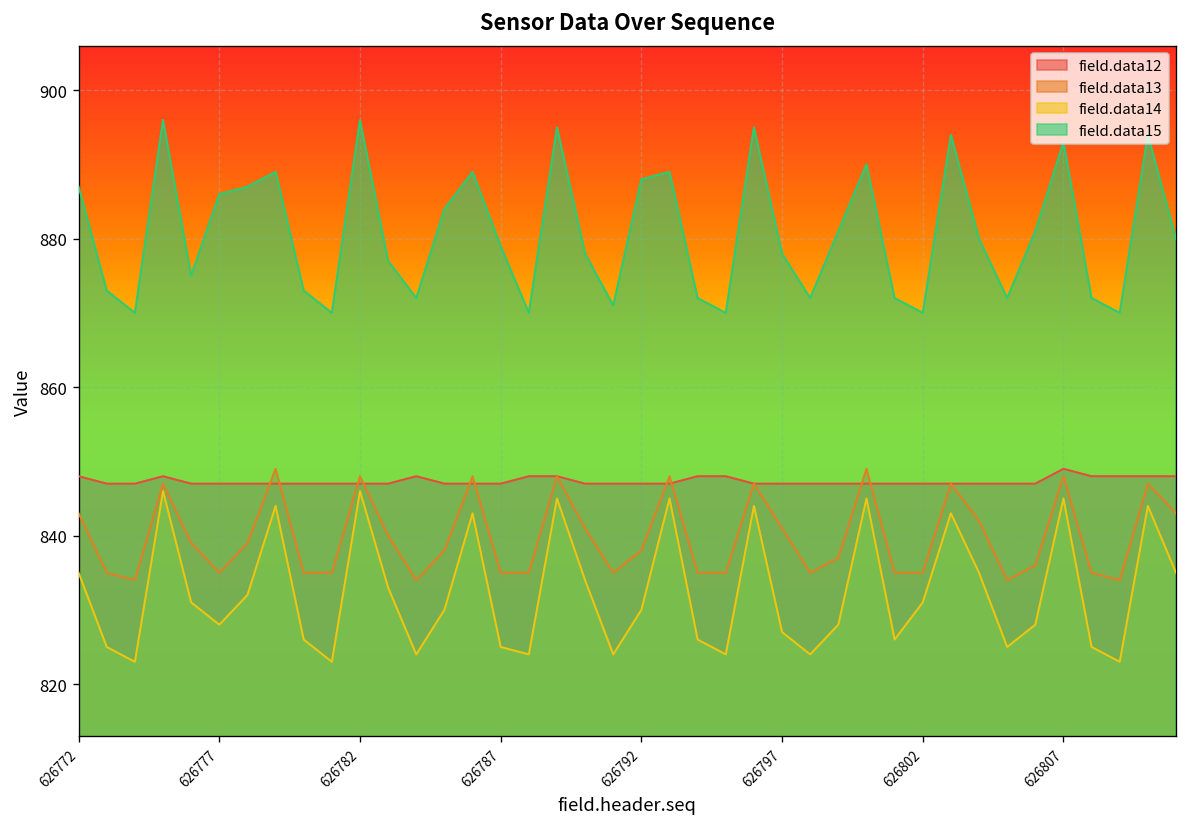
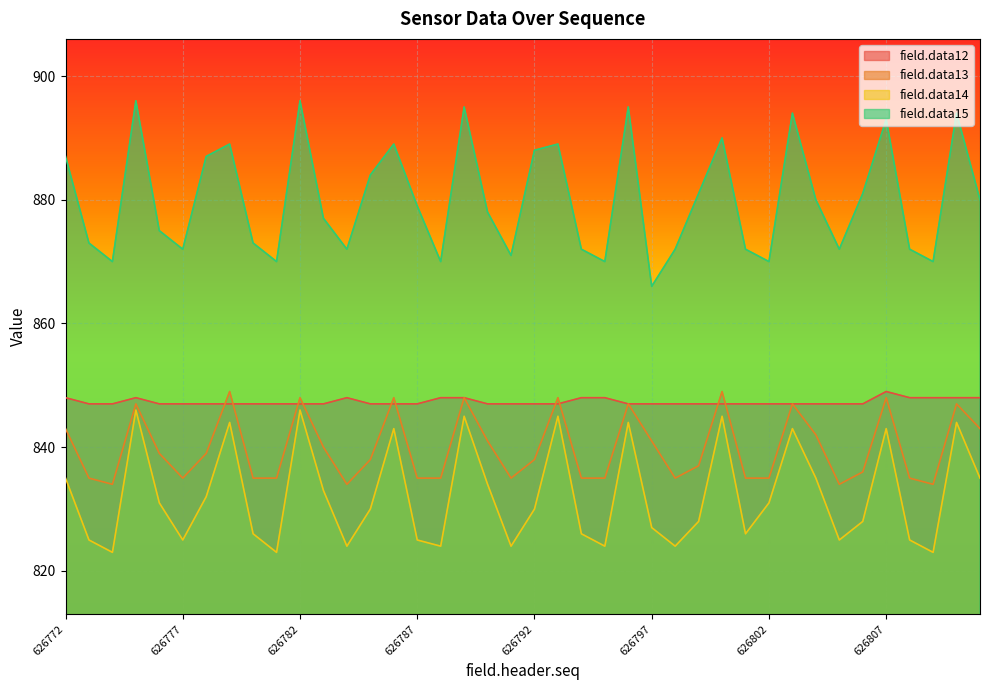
  {
    "field.data14": {
      "626772": 835,
-     "626777": 828,
+     "626777": 825,
      "626782": 846,
      "626787": 825,
      "626792": 830,
      "626797": 827,
      "626802": 831,
-     "626807": 845
+     "626807": 843
    },
    "field.data15": {
      "626772": 887,
-     "626777": 886,
+     "626777": 872,
      "626782": 896,
      "626787": 879,
      "626792": 888,
-     "626797": 878,
+     "626797": 866,
      "626802": 870
    }
  }
